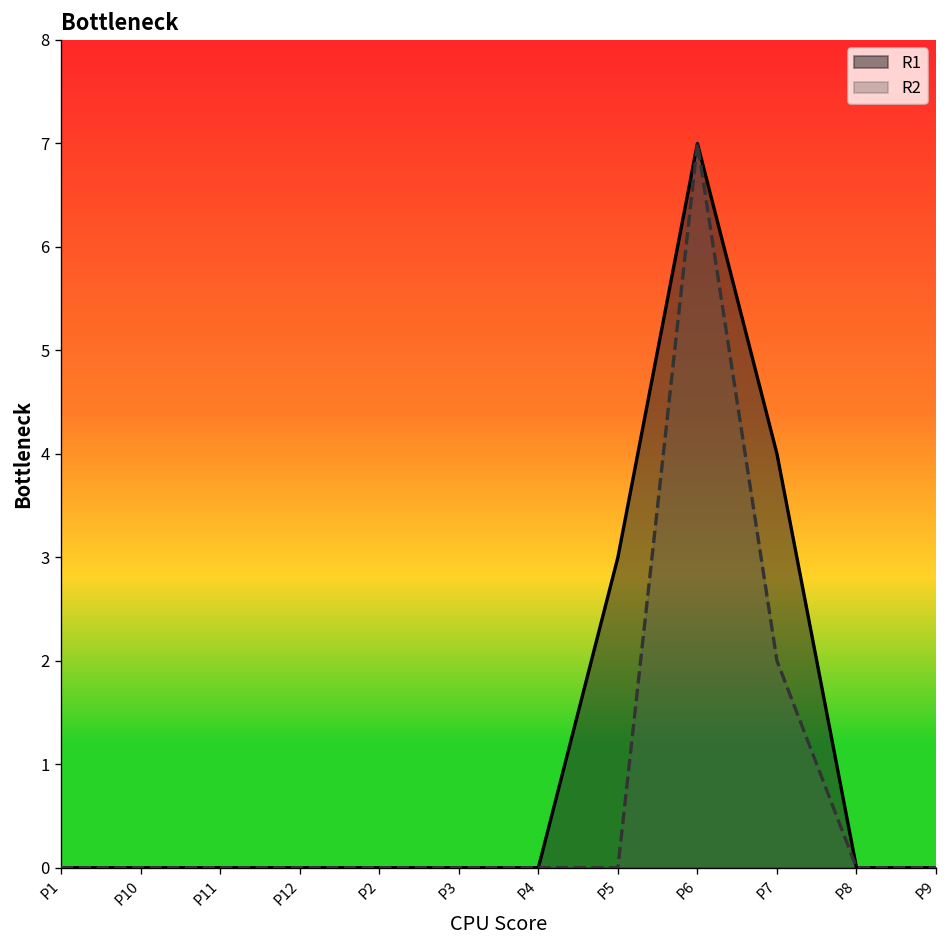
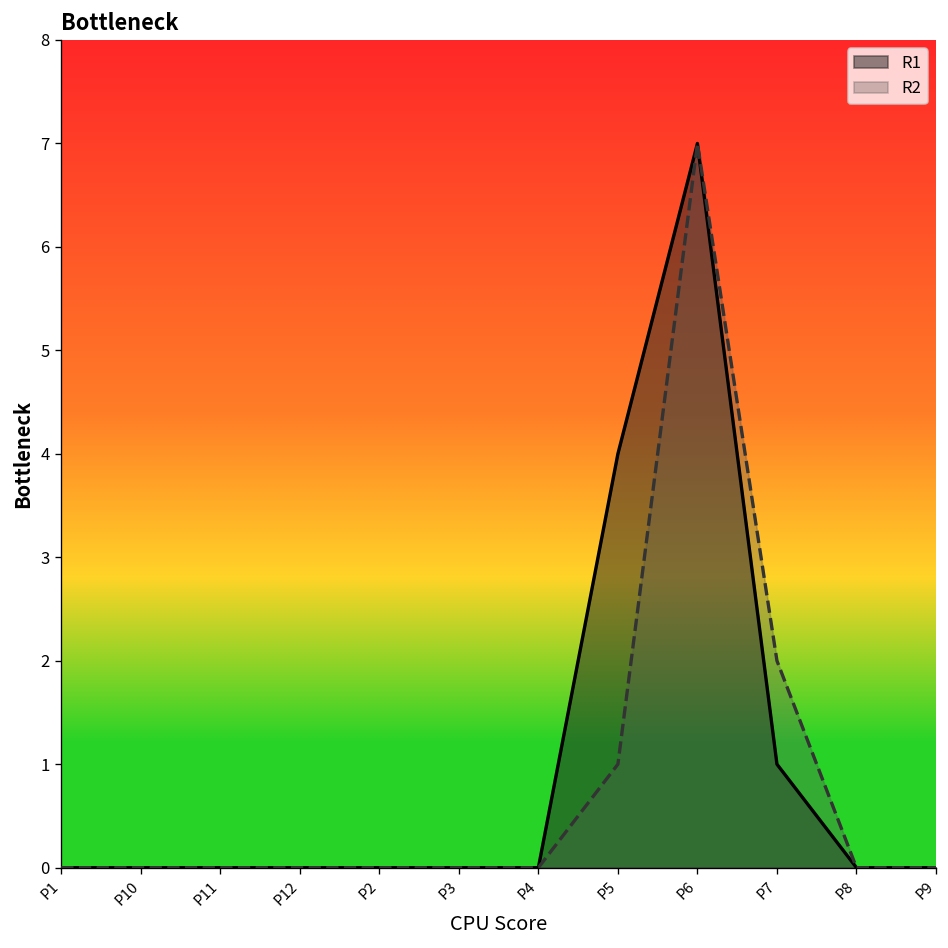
  {
    "R1": {
-     "P5": 3,
-     "P7": 4
+     "P5": 4,
+     "P7": 1
    },
    "R2": {
-     "P5": 0,
+     "P5": 1,
      "P7": 2
    }
  }
